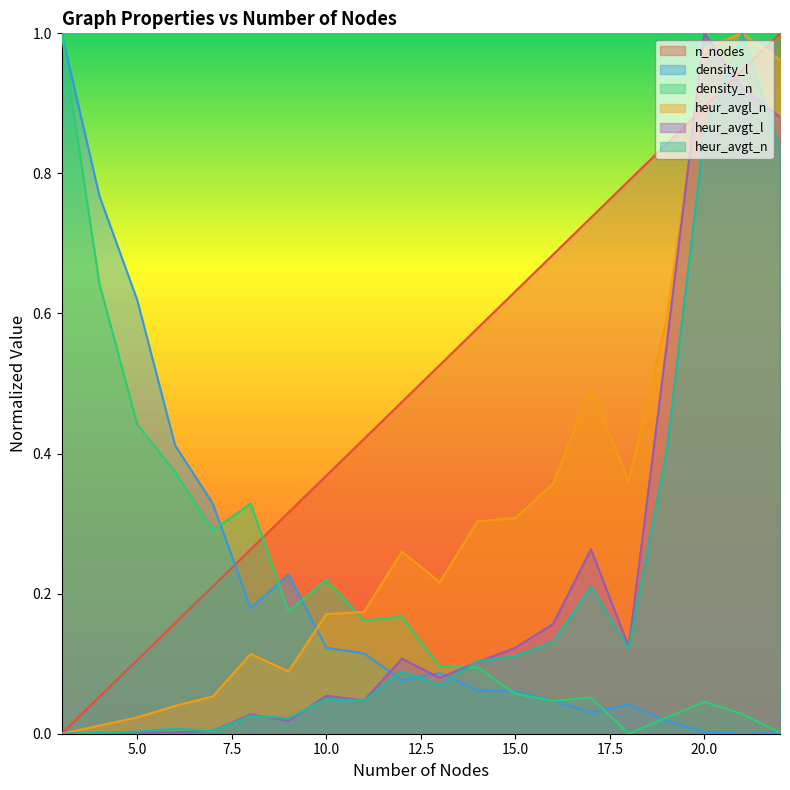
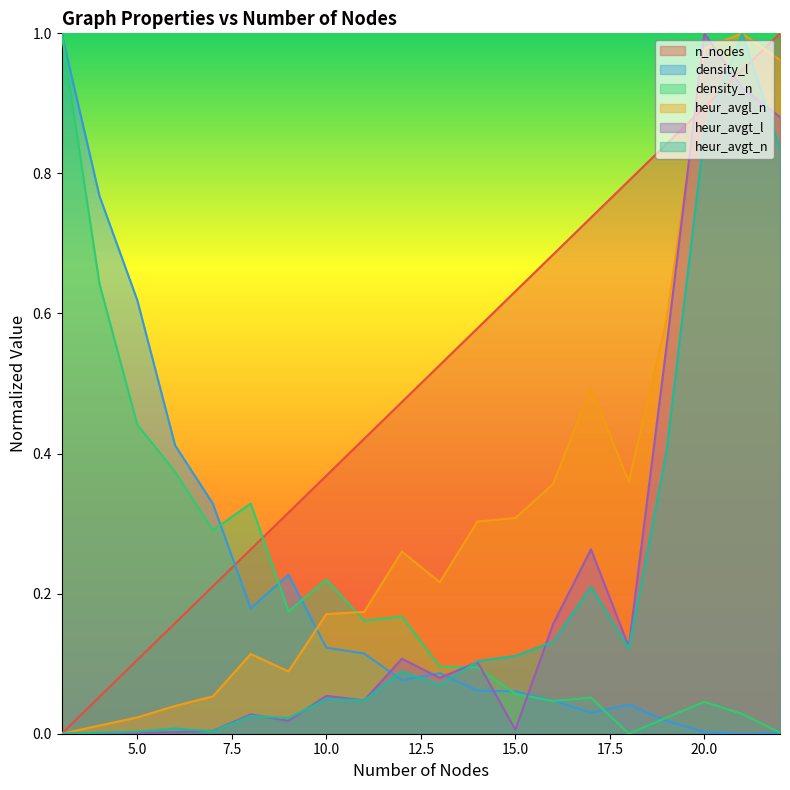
  {
    "heur_avgt_l": {
      "10.0": 0.05,
-     "15.0": 0.12,
+     "15.0": 0.01,
      "20.0": 1.00
    }
  }
